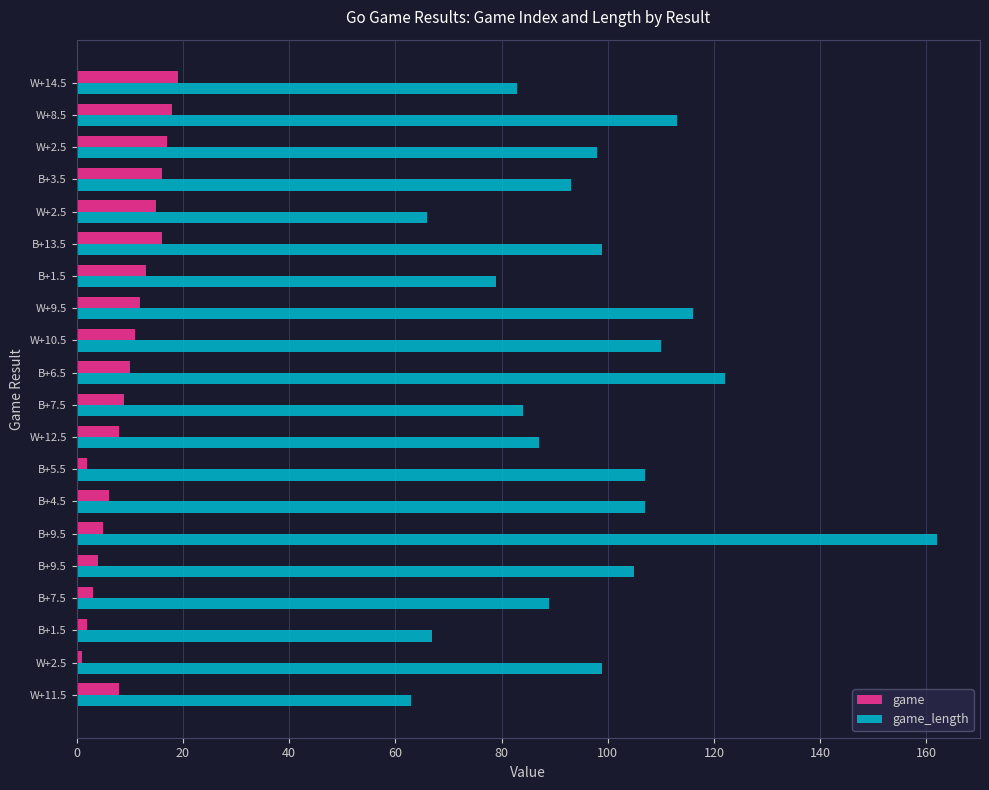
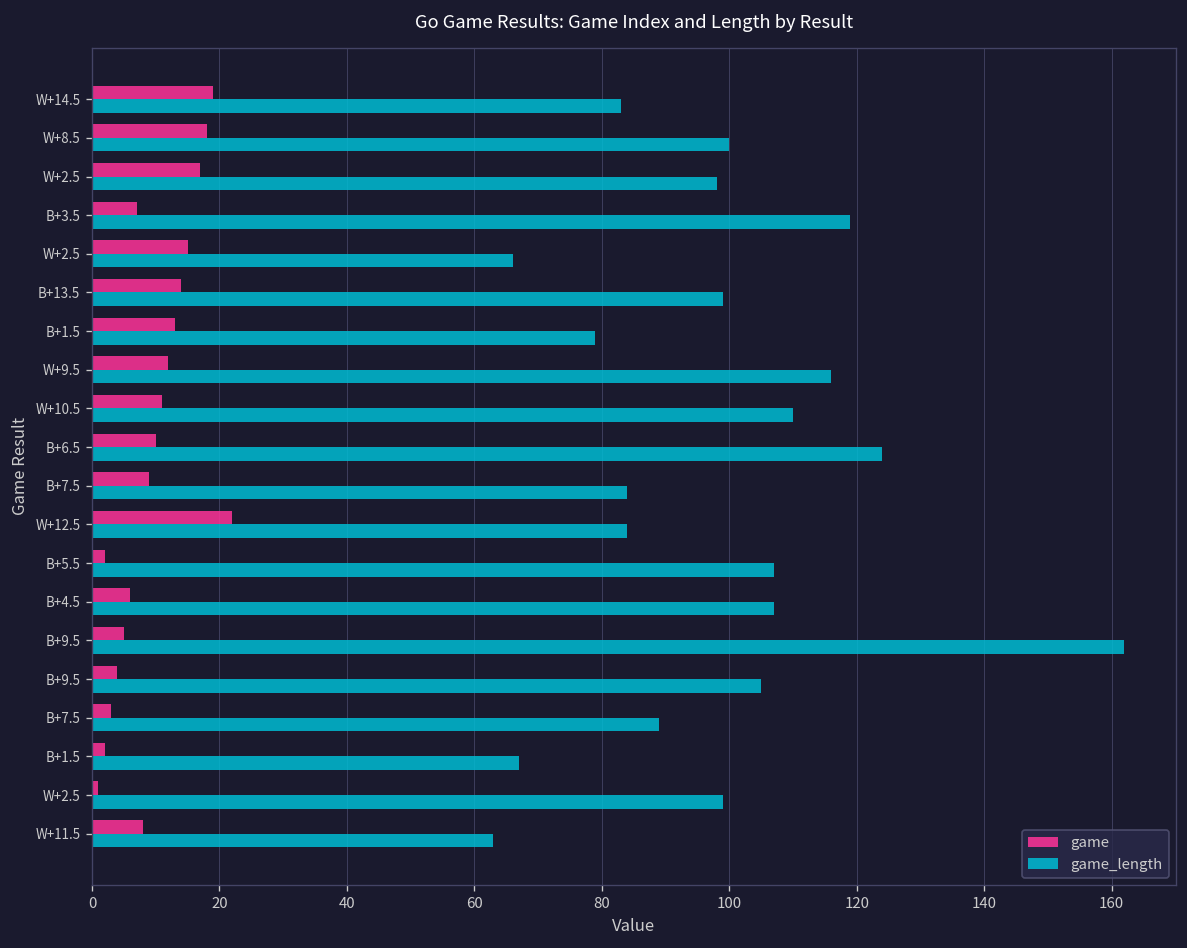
  {
    "game": {
      "W+14.5": 19,
      "W+8.5": 18,
-     "B+3.5": 16,
-     "B+13.5": 16,
+     "B+3.5": 7,
+     "B+13.5": 14,
      "W+9.5": 12,
      "W+10.5": 11,
      "B+6.5": 10,
-     "W+12.5": 8,
+     "W+12.5": 22,
      "B+5.5": 2,
      "B+4.5": 6,
      "W+11.5": 8
    },
    "game_length": {
      "W+14.5": 83,
-     "W+8.5": 113,
-     "B+3.5": 93,
+     "W+8.5": 100,
+     "B+3.5": 119,
      "B+13.5": 99,
      "W+9.5": 116,
      "W+10.5": 110,
-     "B+6.5": 122,
-     "W+12.5": 87,
+     "B+6.5": 124,
+     "W+12.5": 84,
      "B+5.5": 107,
      "B+4.5": 107,
      "W+11.5": 63
    }
  }
